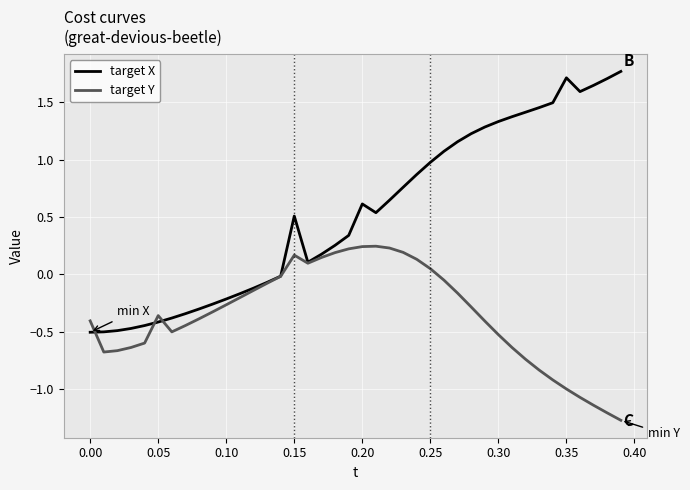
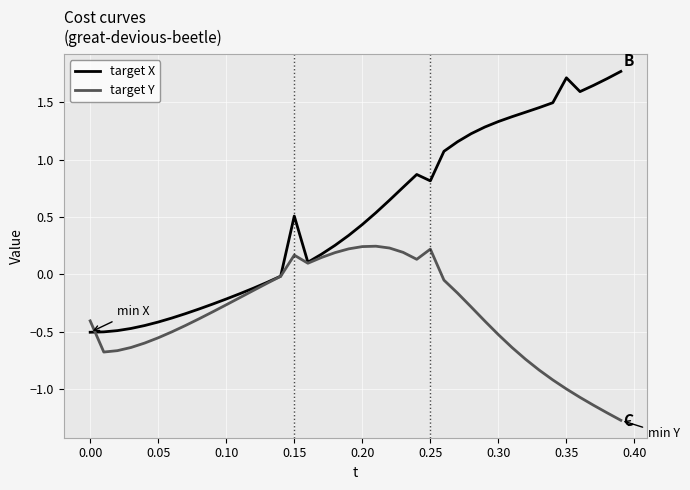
  {
    "target X": {
      "0.00": -0.50,
      "0.05": -0.42,
      "0.10": -0.21,
      "0.15": 0.51,
-     "0.20": 0.61,
-     "0.25": 0.98,
+     "0.20": 0.44,
+     "0.25": 0.82,
      "0.30": 1.33,
      "0.35": 1.71
    },
    "target Y": {
      "0.00": -0.41,
-     "0.05": -0.36,
+     "0.05": -0.55,
      "0.10": -0.27,
      "0.15": 0.17,
      "0.20": 0.24,
-     "0.25": 0.05,
+     "0.25": 0.22,
      "0.30": -0.53,
      "0.35": -1.00
    }
  }
